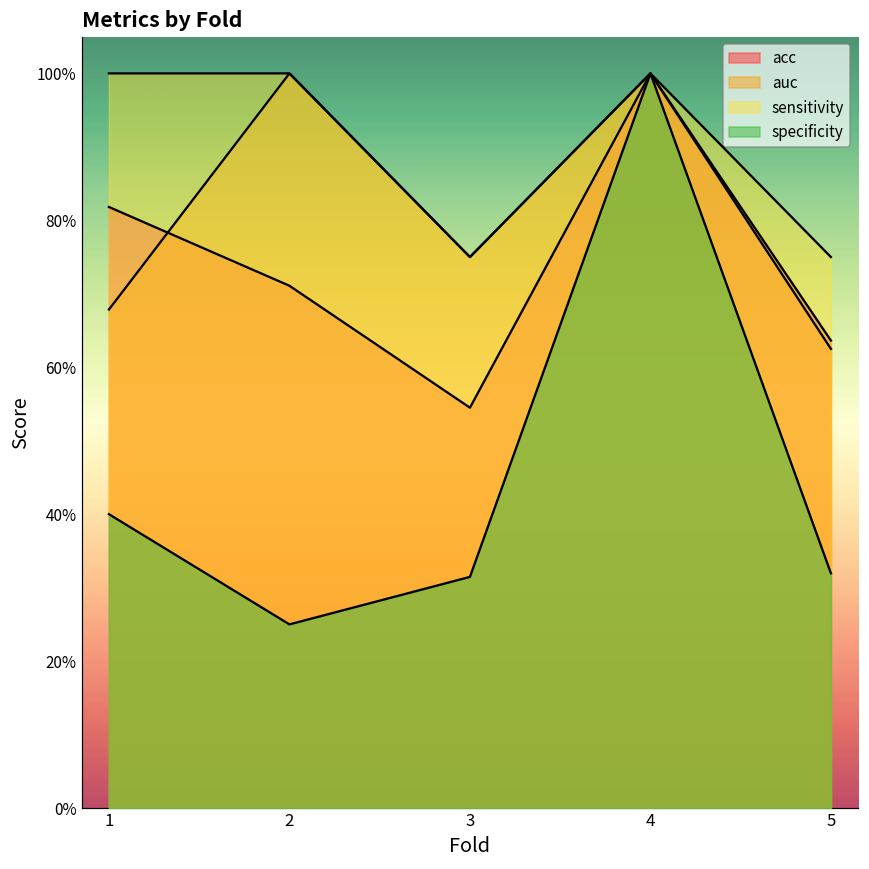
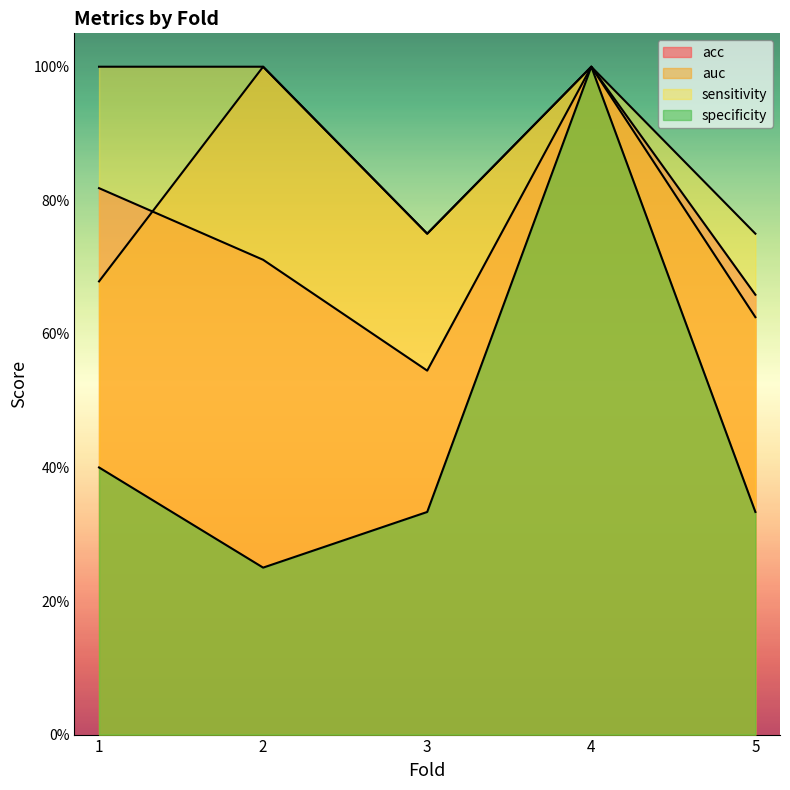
  {
    "acc": {
      "1": "82%",
      "2": "71%",
      "3": "54%",
-     "5": "64%"
+     "5": "66%"
    },
    "specificity": {
      "1": "40%",
      "2": "25%",
-     "3": "31%",
-     "5": "32%"
+     "3": "33%",
+     "5": "33%"
    }
  }
